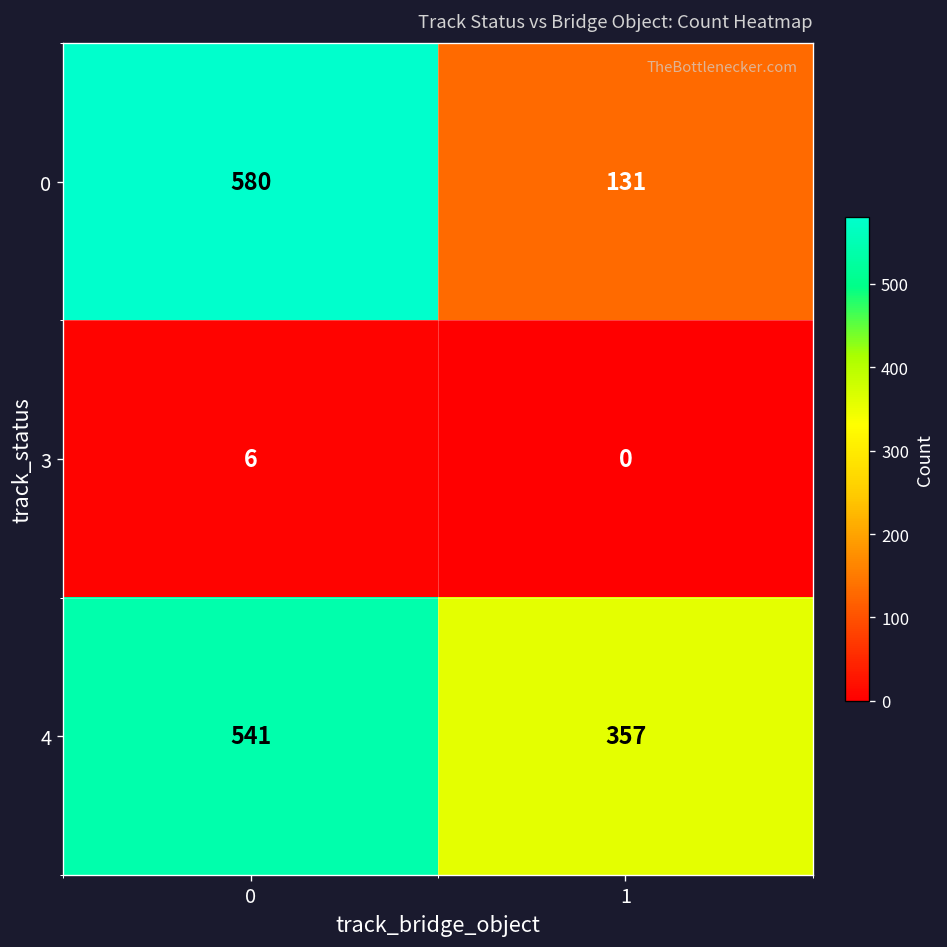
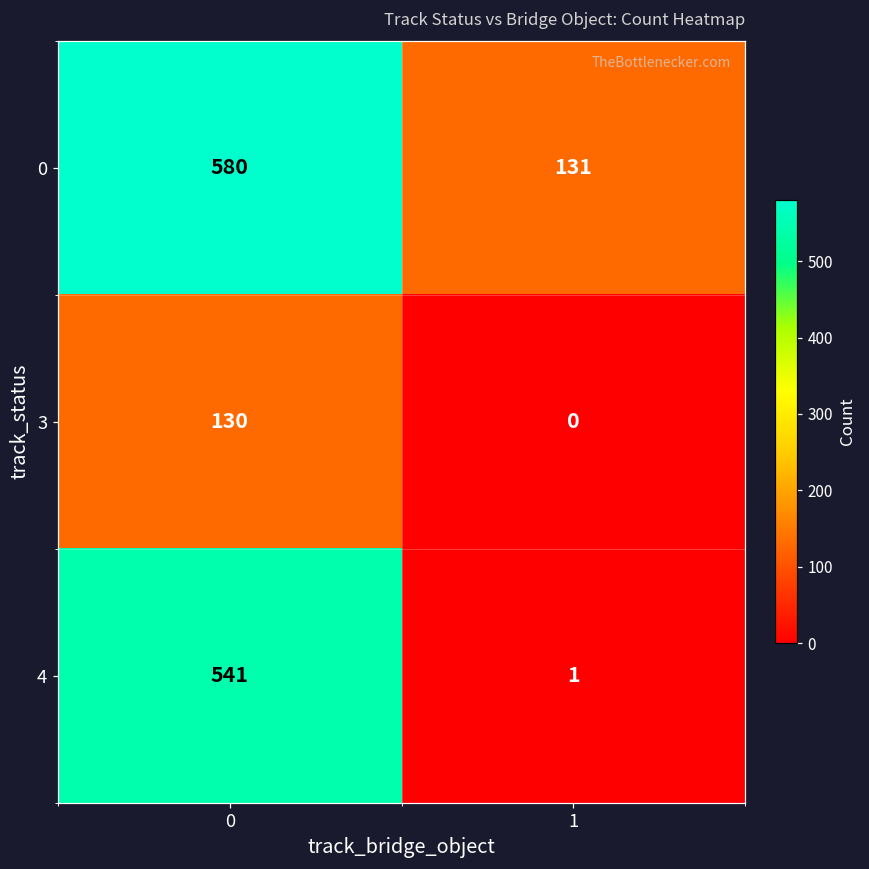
  {
    "0": {
      "0": 580
    },
    "3": {
-     "0": 6,
+     "0": 130,
      "1": 0
    },
    "4": {
      "0": 541,
-     "1": 357
+     "1": 1
    }
  }
